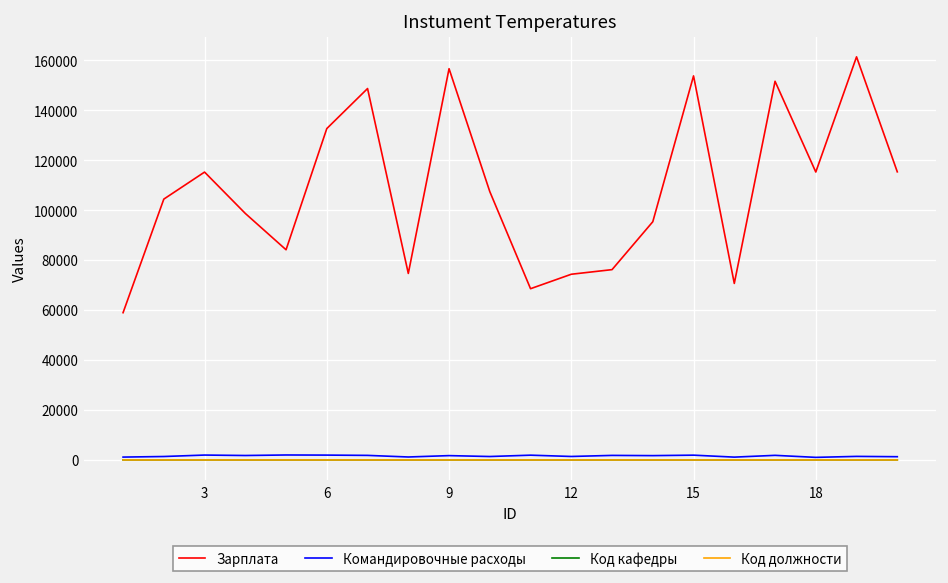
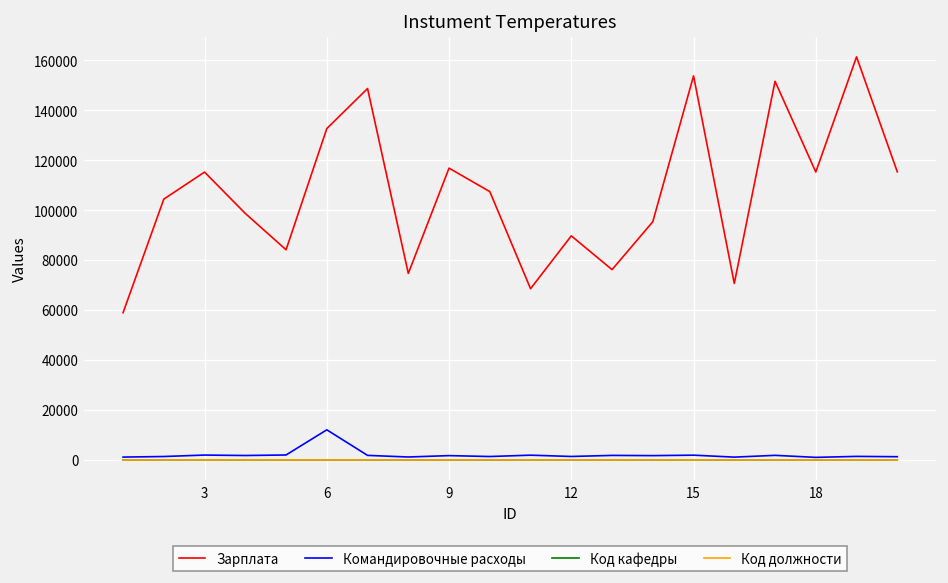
  {
    "Зарплата": {
      "3": 115000,
      "6": 133000,
-     "9": 157000,
-     "12": 74000,
+     "9": 117000,
+     "12": 90000,
      "15": 154000,
      "18": 115000
    },
    "Командировочные расходы": {
      "3": 2000,
-     "6": 2000,
+     "6": 12000,
      "9": 2000,
      "12": 1000,
      "15": 2000
    },
    "Код должности": {
      "3": 0,
      "6": 0,
      "9": 0,
      "12": 0,
      "15": 0
    }
  }
